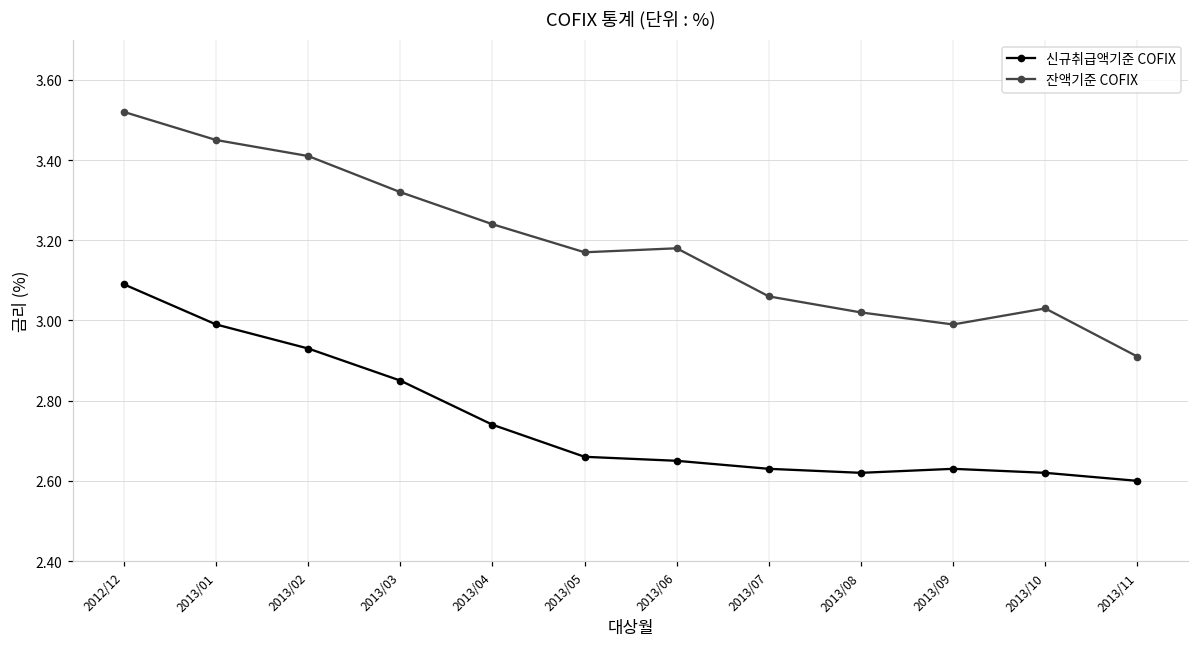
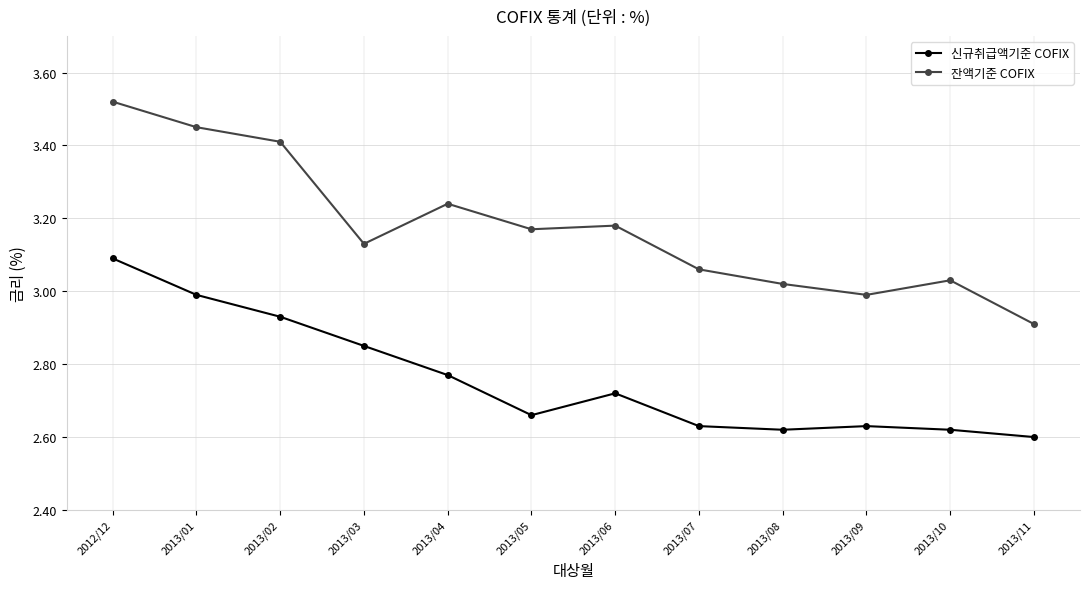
  {
    "신규취급액기준 COFIX": {
      "2012/12": 3.09,
      "2013/01": 2.99,
      "2013/02": 2.93,
      "2013/03": 2.85,
-     "2013/04": 2.74,
+     "2013/04": 2.77,
      "2013/05": 2.66,
-     "2013/06": 2.65,
+     "2013/06": 2.72,
      "2013/07": 2.63,
      "2013/08": 2.62,
      "2013/09": 2.63,
      "2013/10": 2.62,
      "2013/11": 2.60
    },
    "잔액기준 COFIX": {
      "2012/12": 3.52,
      "2013/01": 3.45,
      "2013/02": 3.41,
-     "2013/03": 3.32,
+     "2013/03": 3.13,
      "2013/04": 3.24,
      "2013/05": 3.17,
      "2013/06": 3.18,
      "2013/07": 3.06,
      "2013/08": 3.02,
      "2013/09": 2.99,
      "2013/10": 3.03,
      "2013/11": 2.91
    }
  }
